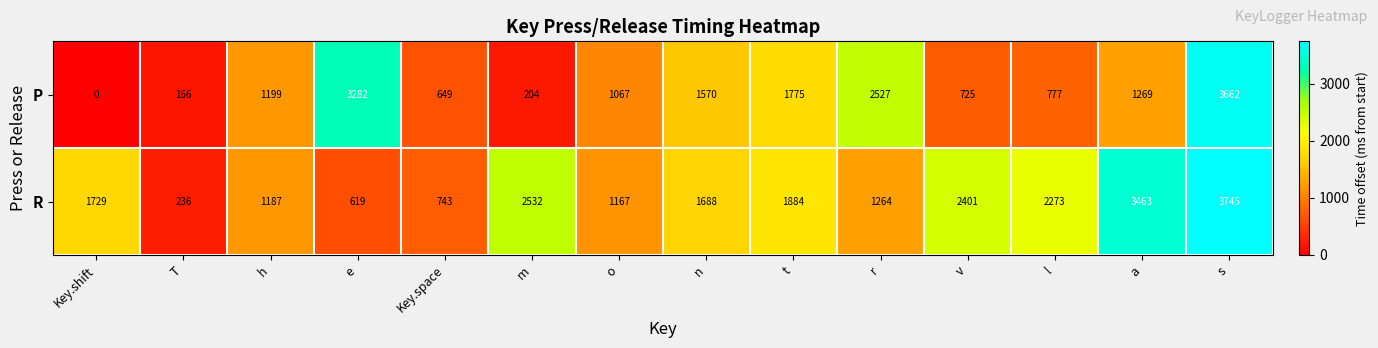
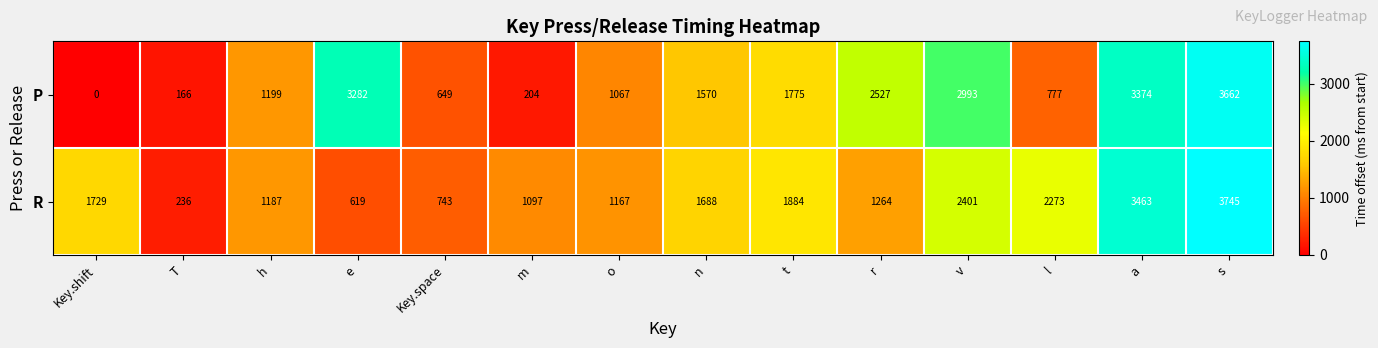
  {
    "P": {
      "Key.shift": 0,
      "T": 166,
      "h": 1199,
      "e": 3282,
      "Key.space": 649,
      "m": 204,
      "o": 1067,
      "n": 1570,
      "t": 1775,
      "r": 2527,
-     "v": 725,
+     "v": 2993,
      "l": 777,
-     "a": 1269,
+     "a": 3374,
      "s": 3662
    },
    "R": {
      "Key.shift": 1729,
      "T": 236,
      "h": 1187,
      "e": 619,
      "Key.space": 743,
-     "m": 2532,
+     "m": 1097,
      "o": 1167,
      "n": 1688,
      "t": 1884,
      "r": 1264,
      "v": 2401,
      "l": 2273,
      "a": 3463,
      "s": 3745
    }
  }
